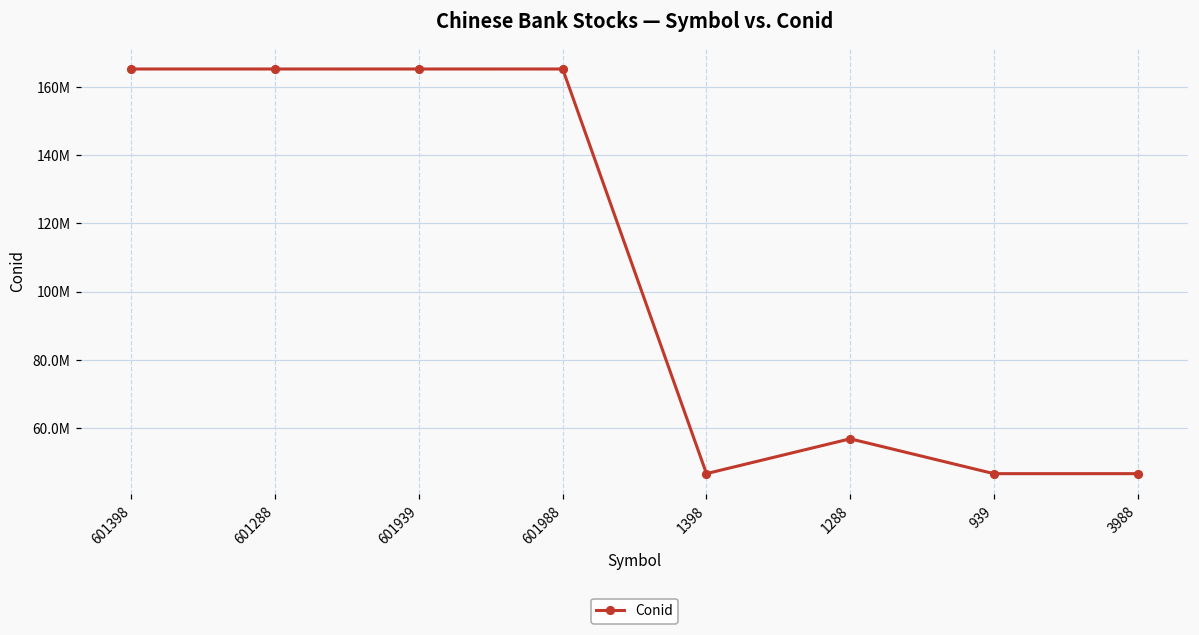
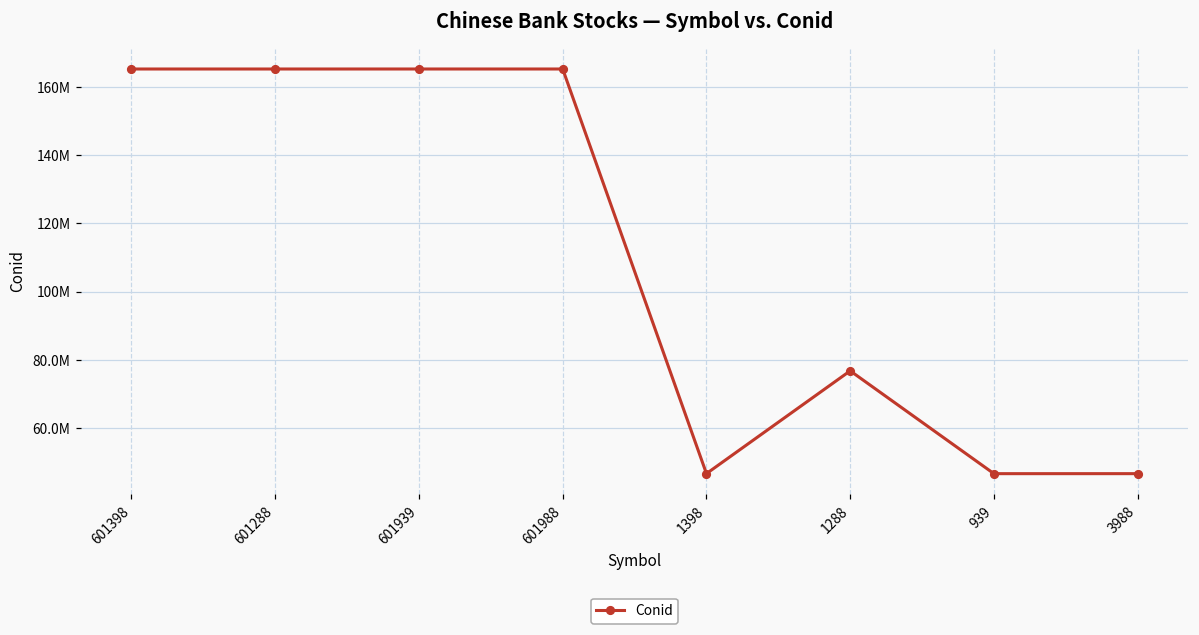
  {
    "601398": 165000000,
    "601288": 165000000,
    "601939": 165000000,
    "601988": 165000000,
    "1398": 47000000,
-   "1288": 57000000,
+   "1288": 77000000,
    "939": 47000000,
    "3988": 47000000
  }
